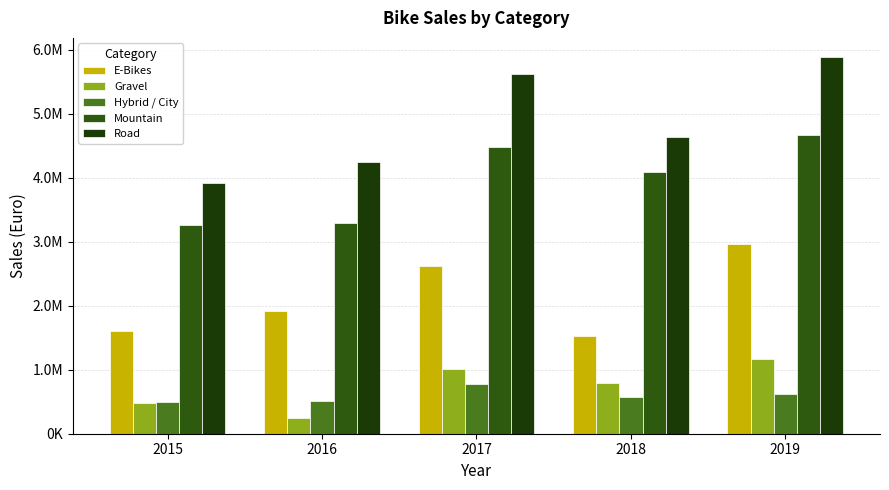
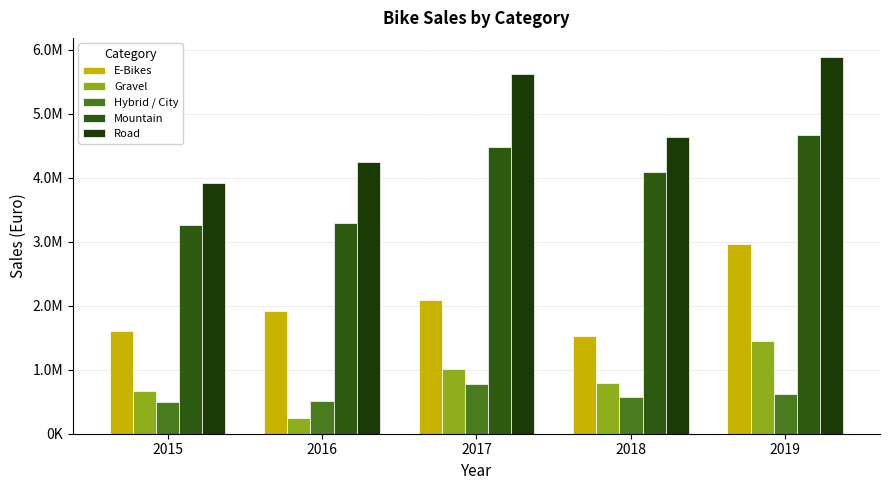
  {
    "E-Bikes": {
      "2015": 1600000,
      "2016": 1900000,
-     "2017": 2600000,
+     "2017": 2100000,
      "2018": 1500000,
      "2019": 3000000
    },
    "Gravel": {
-     "2015": 500000,
+     "2015": 700000,
      "2016": 300000,
      "2017": 1000000,
      "2018": 800000,
-     "2019": 1200000
+     "2019": 1500000
    }
  }
